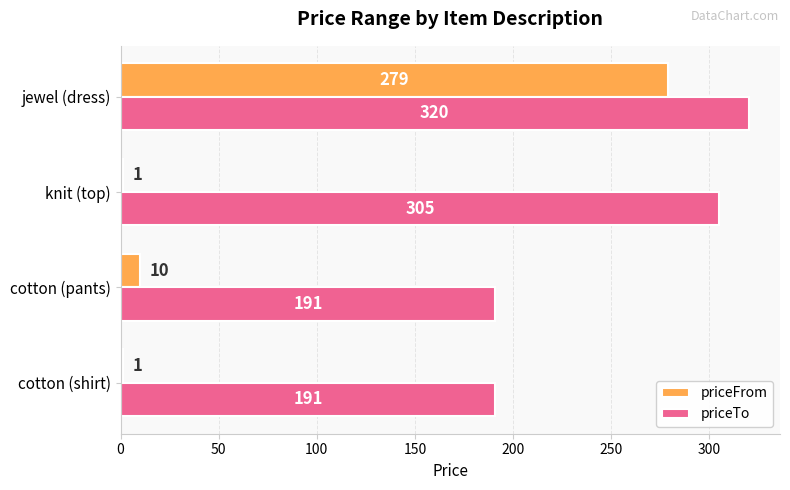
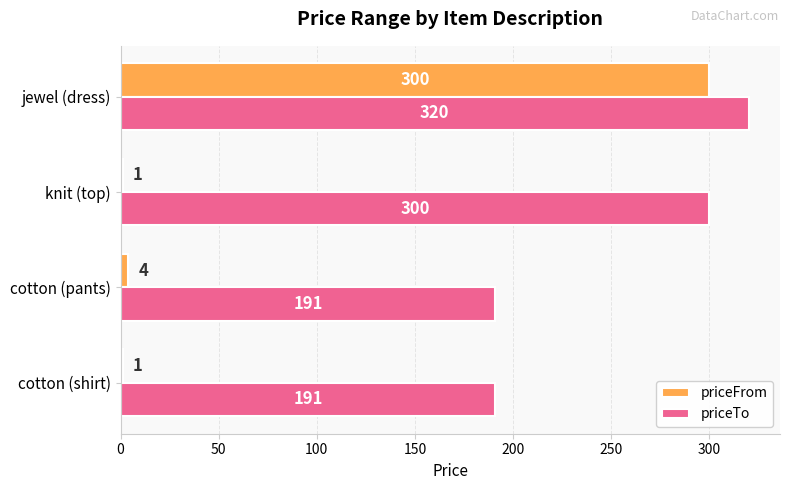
  {
    "priceFrom": {
-     "jewel (dress)": 279,
+     "jewel (dress)": 300,
      "knit (top)": 1,
-     "cotton (pants)": 10,
+     "cotton (pants)": 4,
      "cotton (shirt)": 1
    },
    "priceTo": {
      "jewel (dress)": 320,
-     "knit (top)": 305,
+     "knit (top)": 300,
      "cotton (pants)": 191,
      "cotton (shirt)": 191
    }
  }
